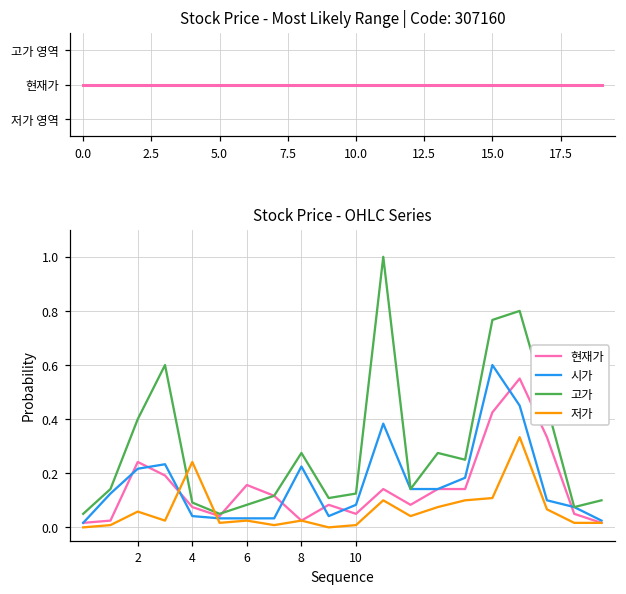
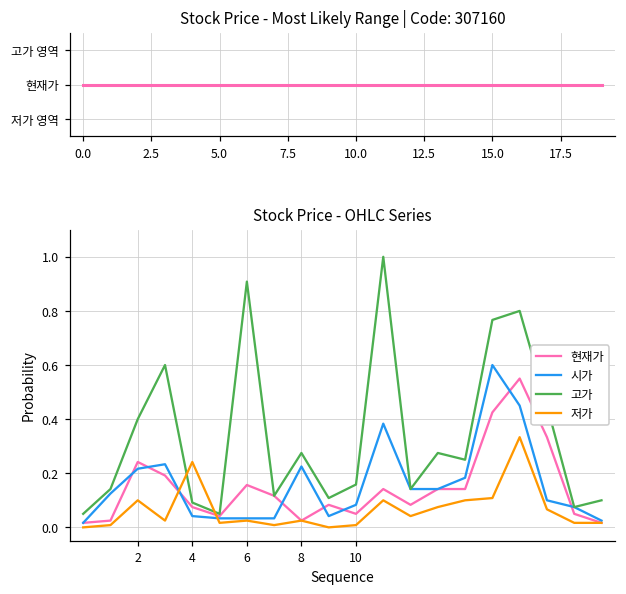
  {
    "Stock Price - OHLC Series": {
      "현재가": {
        "2": 0.24,
        "4": 0.08,
        "6": 0.16,
        "10": 0.05
      },
      "시가": {
        "2": 0.22,
        "4": 0.04,
        "8": 0.23,
        "10": 0.08
      },
      "고가": {
        "2": 0.40,
        "4": 0.09,
-       "6": 0.08,
+       "6": 0.91,
        "8": 0.28,
-       "10": 0.13
+       "10": 0.16
      },
      "저가": {
-       "2": 0.06,
+       "2": 0.10,
        "4": 0.24,
        "10": 0.01
      }
    }
  }
